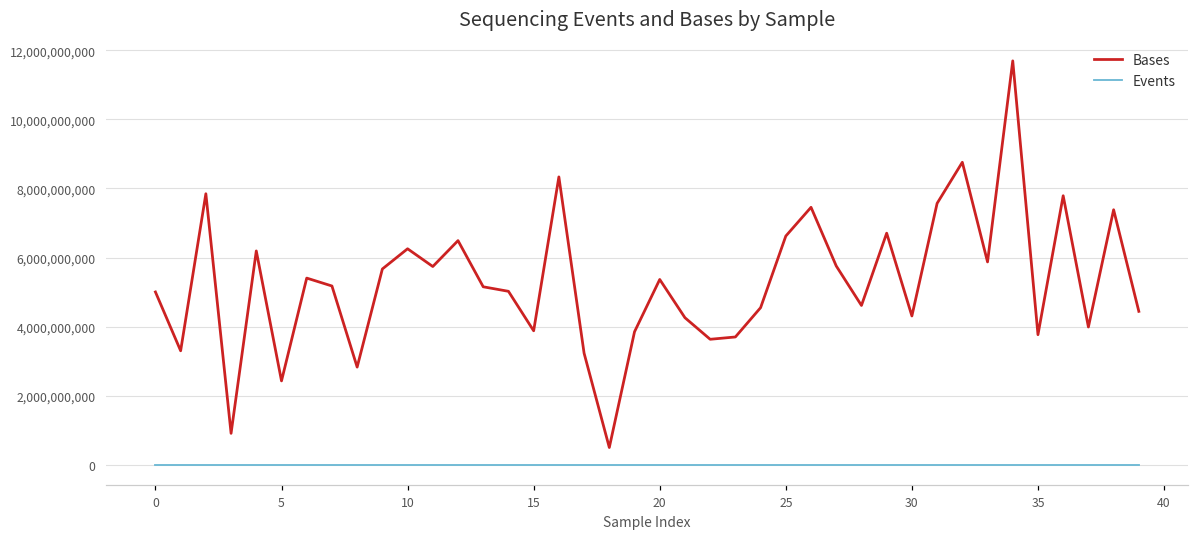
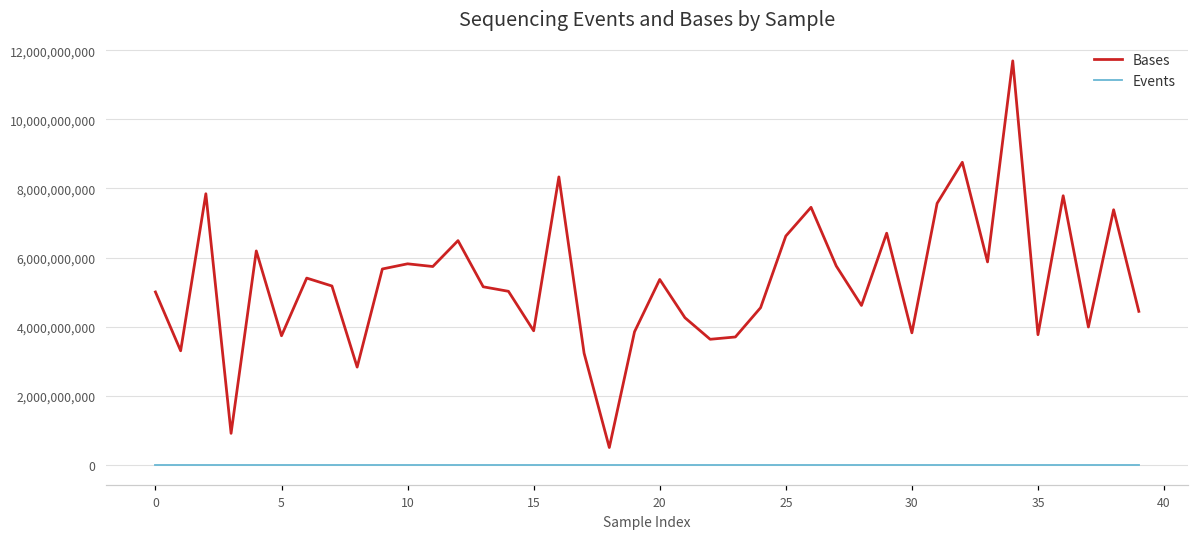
  {
    "Bases": {
      "0": "5,000,000,000",
-     "5": "2,400,000,000",
-     "10": "6,300,000,000",
+     "5": "3,700,000,000",
+     "10": "5,800,000,000",
      "15": "3,900,000,000",
      "20": "5,400,000,000",
      "25": "6,600,000,000",
-     "30": "4,300,000,000",
+     "30": "3,800,000,000",
      "35": "3,800,000,000"
    },
    "Events": {
      "0": "0",
      "5": "0",
      "10": "0",
      "15": "0",
      "20": "0",
      "25": "0",
      "30": "0",
      "35": "0"
    }
  }
